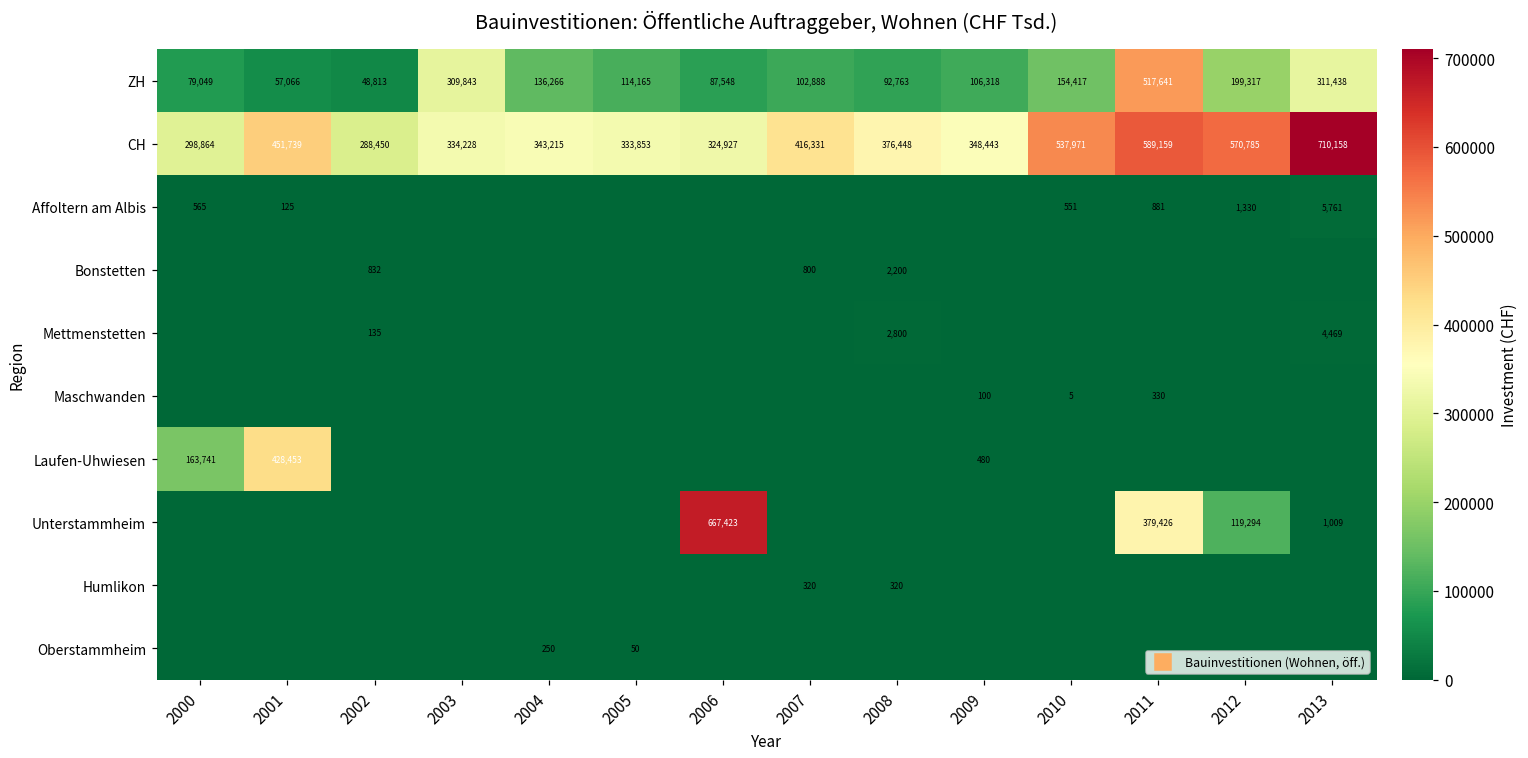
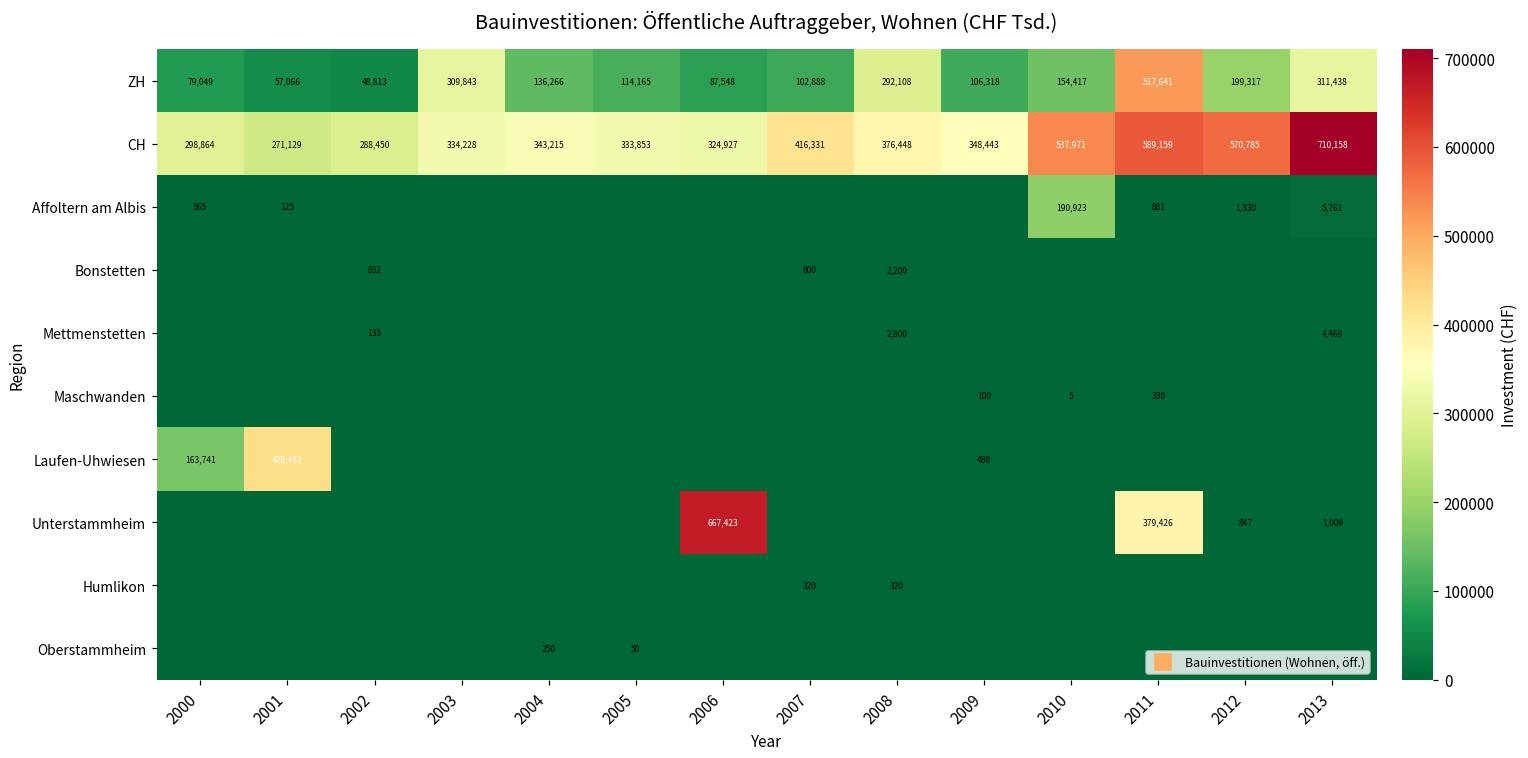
  {
    "ZH": {
      "2000": "79,049",
      "2001": "57,066",
      "2002": "48,813",
      "2003": "309,843",
      "2004": "136,266",
      "2005": "114,165",
      "2006": "87,548",
      "2007": "102,888",
-     "2008": "92,763",
+     "2008": "292,108",
      "2009": "106,318",
      "2010": "154,417",
      "2011": "517,641",
      "2012": "199,317",
      "2013": "311,438"
    },
    "CH": {
      "2000": "298,864",
-     "2001": "451,739",
+     "2001": "271,129",
      "2002": "288,450",
      "2003": "334,228",
      "2004": "343,215",
      "2005": "333,853",
      "2006": "324,927",
      "2007": "416,331",
      "2008": "376,448",
      "2009": "348,443",
      "2010": "537,971",
      "2011": "589,159",
      "2012": "570,785",
      "2013": "710,158"
    },
    "Affoltern am Albis": {
      "2000": "565",
      "2001": "125",
-     "2010": "551",
+     "2010": "190,923",
      "2011": "881",
      "2012": "1,330",
      "2013": "5,761"
    },
    "Bonstetten": {
      "2002": "832",
      "2007": "800",
      "2008": "2,200"
    },
    "Mettmenstetten": {
      "2002": "135",
      "2008": "2,800",
      "2013": "4,469"
    },
    "Maschwanden": {
      "2009": "100",
      "2010": "5",
      "2011": "330"
    },
    "Laufen-Uhwiesen": {
      "2000": "163,741",
      "2001": "428,453",
      "2009": "480"
    },
    "Unterstammheim": {
      "2006": "667,423",
      "2011": "379,426",
-     "2012": "119,294",
+     "2012": "847",
      "2013": "1,009"
    },
    "Humlikon": {
      "2007": "320",
      "2008": "320"
    },
    "Oberstammheim": {
      "2004": "250",
      "2005": "50"
    }
  }
